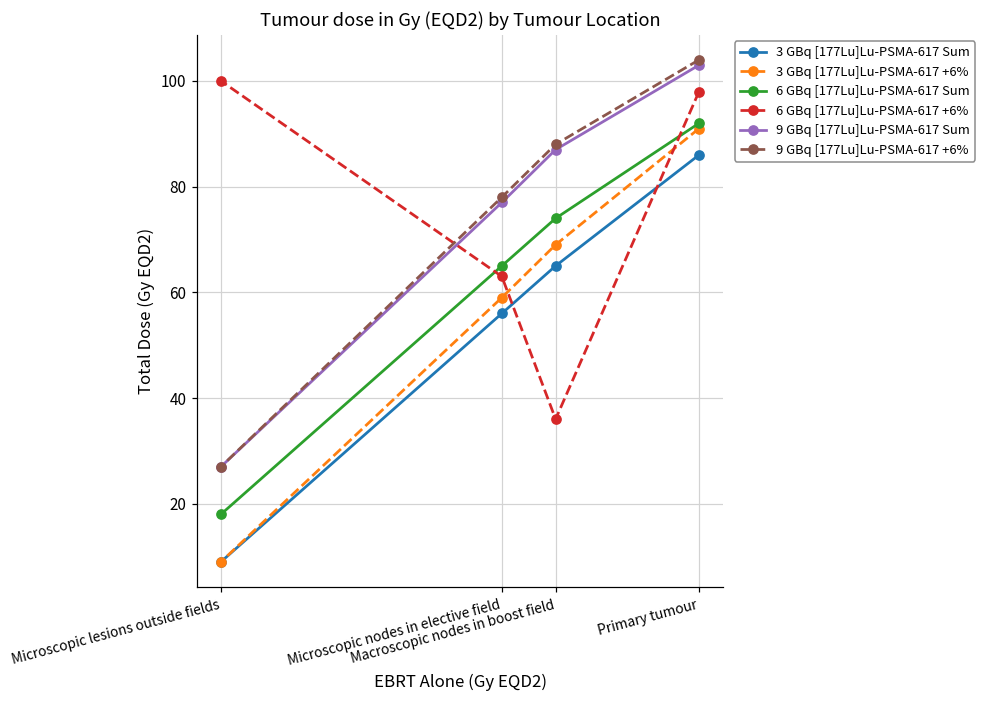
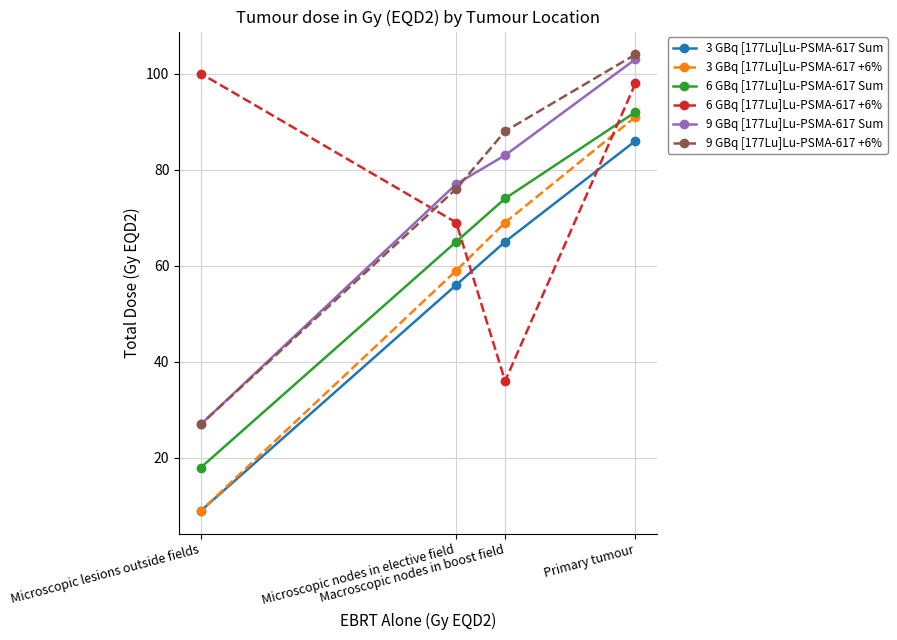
  {
    "3 GBq [177Lu]Lu-PSMA-617 Sum": {
      "Microscopic nodes in elective field": 56,
      "Macroscopic nodes in boost field": 65,
      "Primary tumour": 86
    },
    "3 GBq [177Lu]Lu-PSMA-617 +6%": {
      "Microscopic nodes in elective field": 59,
      "Macroscopic nodes in boost field": 69,
      "Primary tumour": 91
    },
    "6 GBq [177Lu]Lu-PSMA-617 Sum": {
      "Microscopic lesions outside fields": 18,
      "Microscopic nodes in elective field": 65,
      "Macroscopic nodes in boost field": 74,
      "Primary tumour": 92
    },
    "6 GBq [177Lu]Lu-PSMA-617 +6%": {
      "Microscopic lesions outside fields": 100,
-     "Microscopic nodes in elective field": 63,
+     "Microscopic nodes in elective field": 69,
      "Macroscopic nodes in boost field": 36,
      "Primary tumour": 98
    },
    "9 GBq [177Lu]Lu-PSMA-617 Sum": {
      "Microscopic nodes in elective field": 77,
-     "Macroscopic nodes in boost field": 87,
+     "Macroscopic nodes in boost field": 83,
      "Primary tumour": 103
    },
    "9 GBq [177Lu]Lu-PSMA-617 +6%": {
-     "Microscopic nodes in elective field": 78,
+     "Microscopic nodes in elective field": 76,
      "Macroscopic nodes in boost field": 88,
      "Primary tumour": 104
    }
  }
